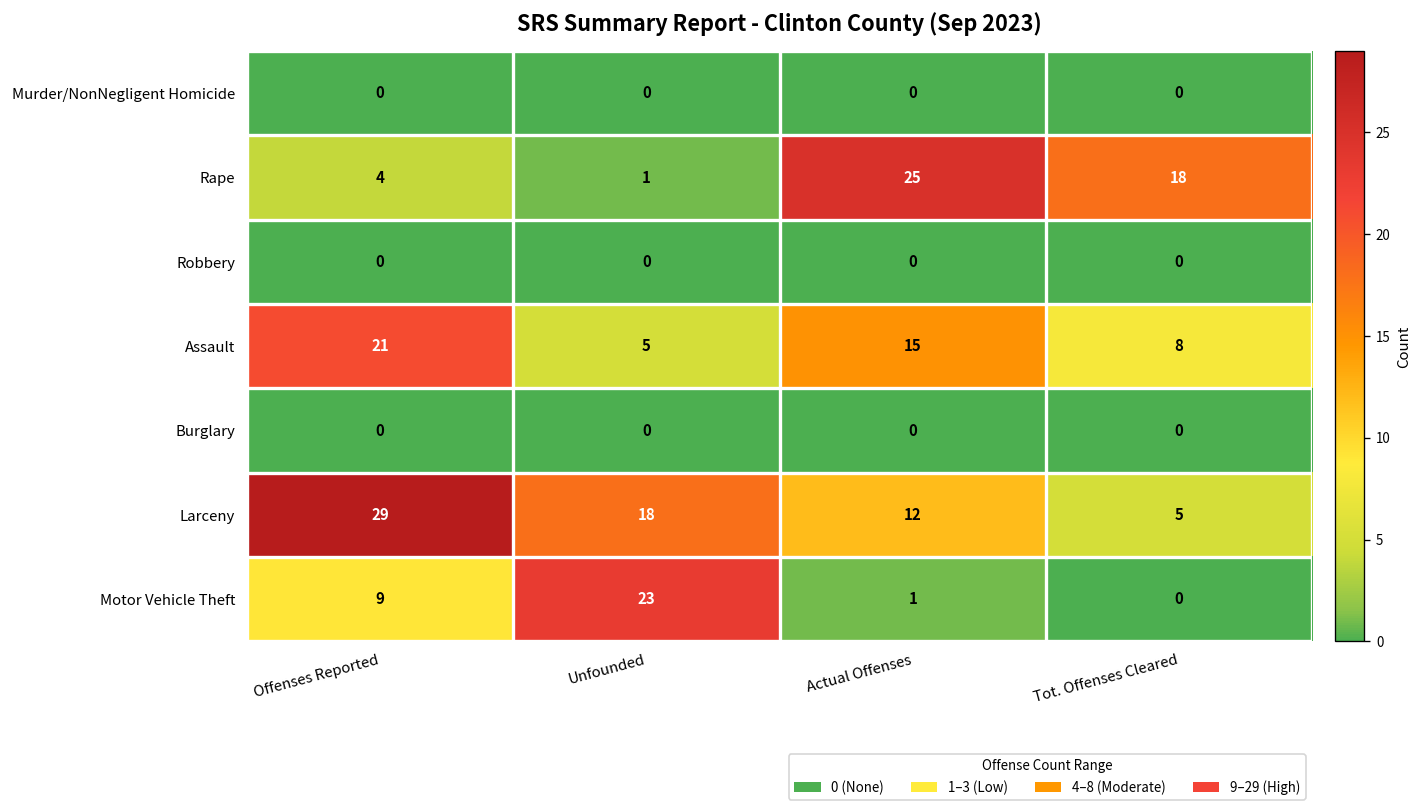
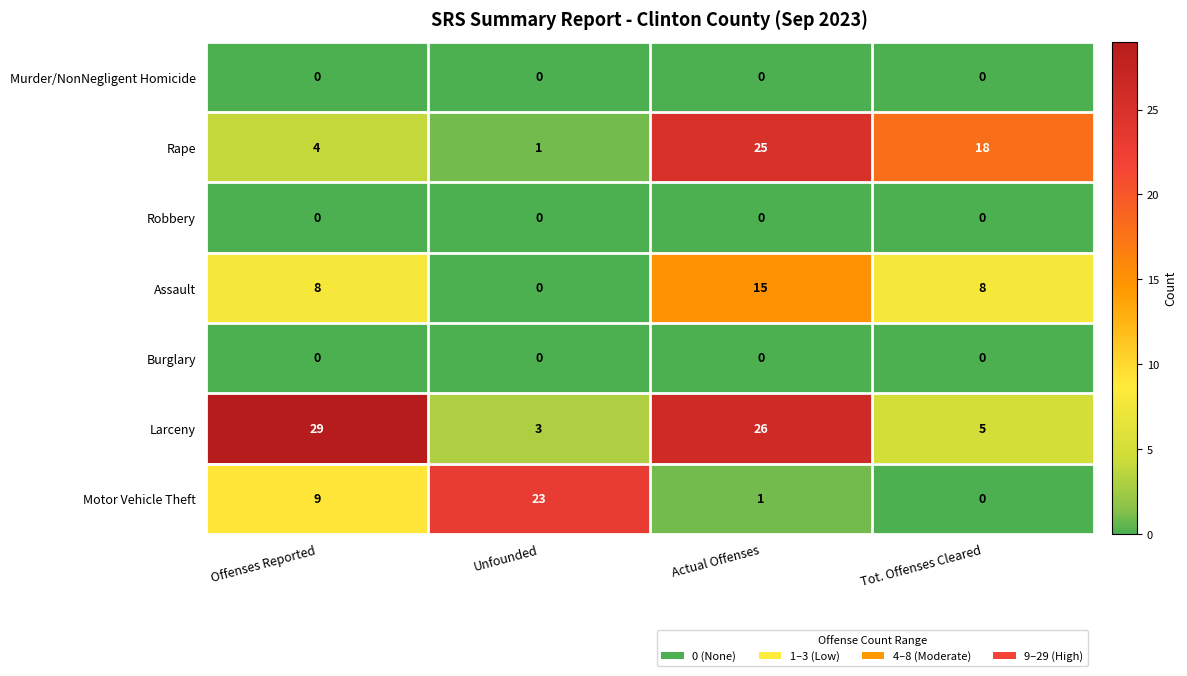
  {
    "Murder/NonNegligent Homicide": {
      "Offenses Reported": 0,
      "Unfounded": 0,
      "Actual Offenses": 0,
      "Tot. Offenses Cleared": 0
    },
    "Rape": {
      "Offenses Reported": 4,
      "Unfounded": 1,
      "Actual Offenses": 25,
      "Tot. Offenses Cleared": 18
    },
    "Robbery": {
      "Offenses Reported": 0,
      "Unfounded": 0,
      "Actual Offenses": 0,
      "Tot. Offenses Cleared": 0
    },
    "Assault": {
-     "Offenses Reported": 21,
-     "Unfounded": 5,
+     "Offenses Reported": 8,
+     "Unfounded": 0,
      "Actual Offenses": 15,
      "Tot. Offenses Cleared": 8
    },
    "Burglary": {
      "Offenses Reported": 0,
      "Unfounded": 0,
      "Actual Offenses": 0,
      "Tot. Offenses Cleared": 0
    },
    "Larceny": {
      "Offenses Reported": 29,
-     "Unfounded": 18,
-     "Actual Offenses": 12,
+     "Unfounded": 3,
+     "Actual Offenses": 26,
      "Tot. Offenses Cleared": 5
    },
    "Motor Vehicle Theft": {
      "Offenses Reported": 9,
      "Unfounded": 23,
      "Actual Offenses": 1,
      "Tot. Offenses Cleared": 0
    }
  }
